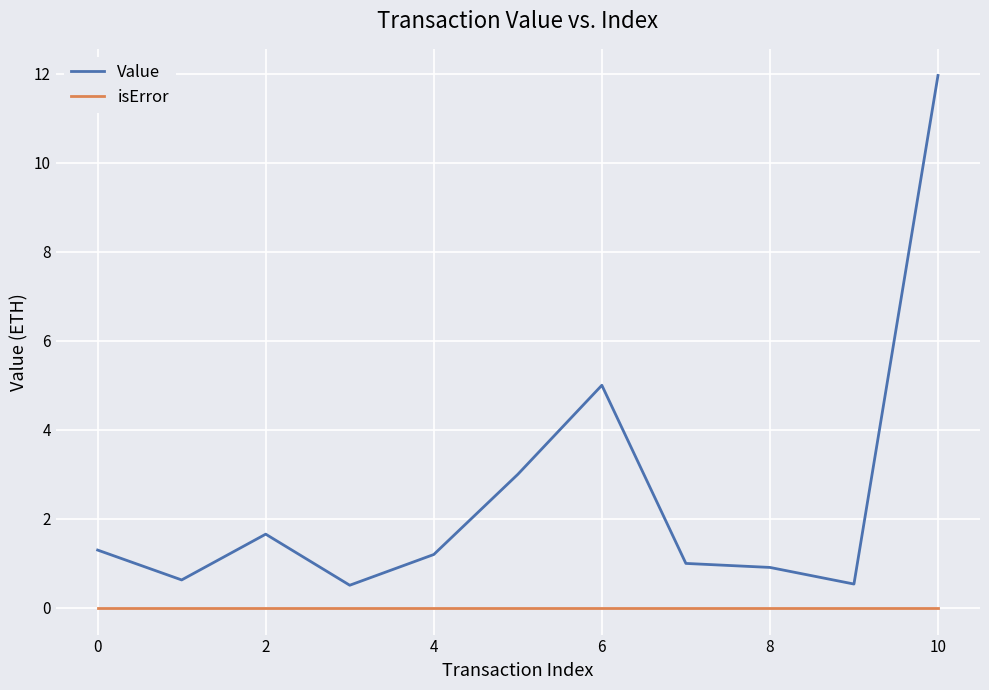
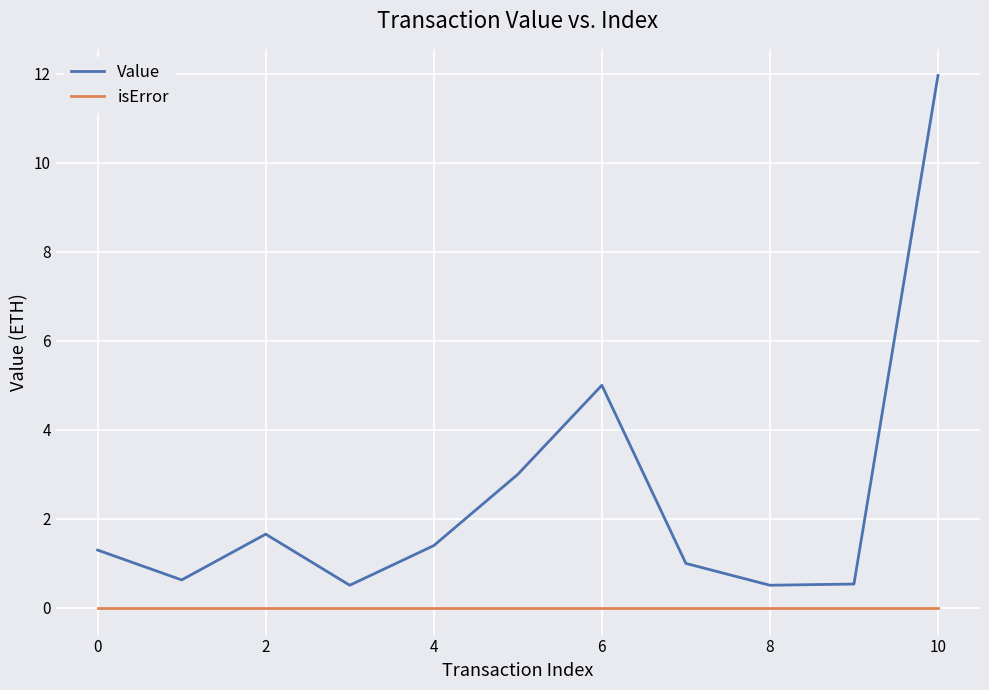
  {
    "Value": {
      "0": 1.3,
      "2": 1.7,
-     "4": 1.2,
+     "4": 1.4,
      "6": 5.0,
-     "8": 0.9,
+     "8": 0.5,
      "10": 12.0
    },
    "isError": {
      "0": 0.0,
      "2": 0.0,
      "4": 0.0,
      "6": 0.0,
      "8": 0.0,
      "10": 0.0
    }
  }
